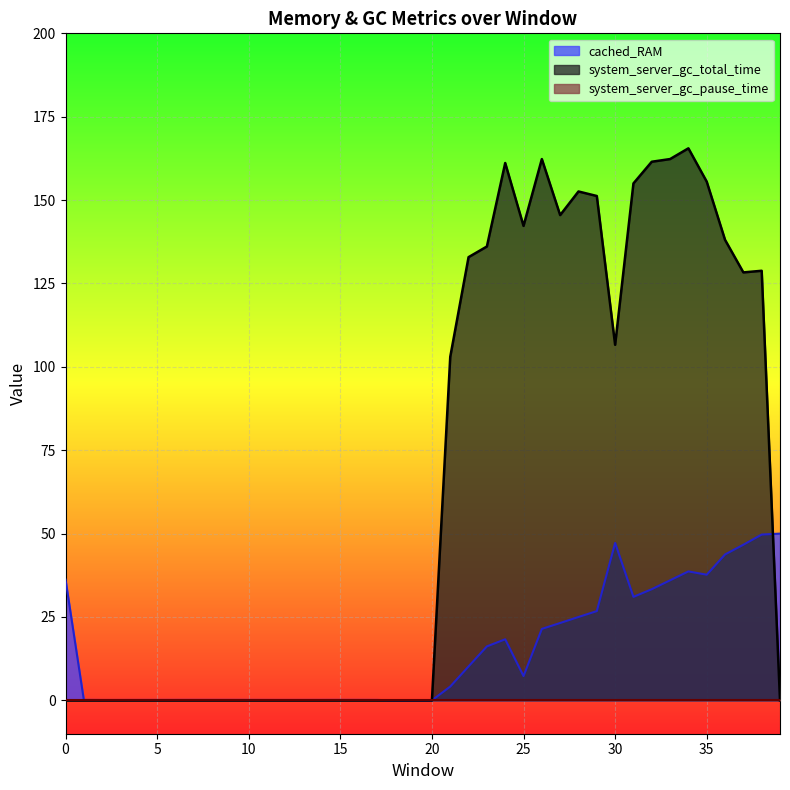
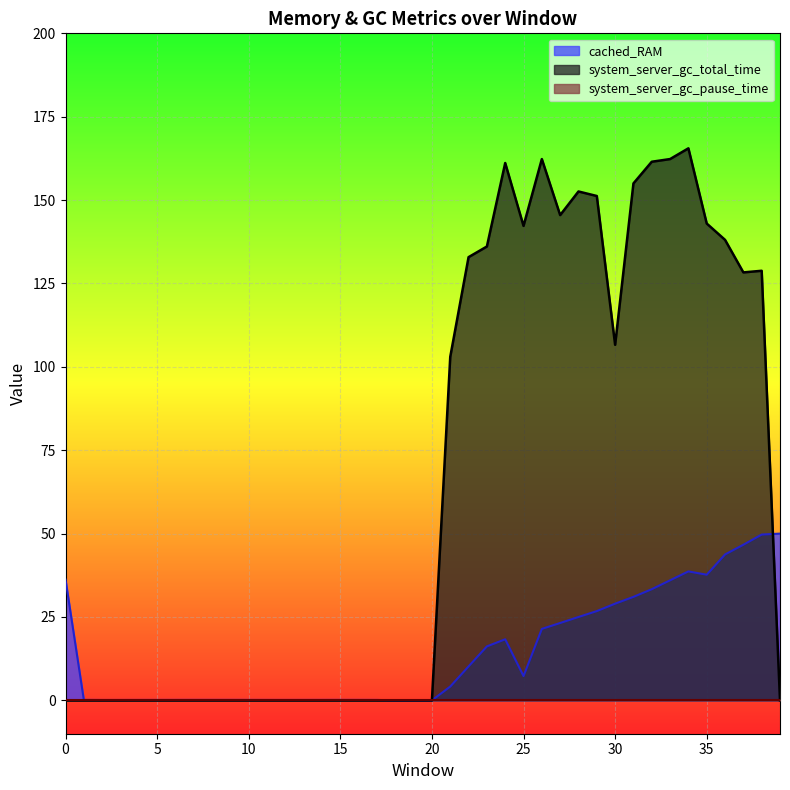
  {
    "cached_RAM": {
      "0": 36,
      "25": 7,
-     "30": 47,
+     "30": 29,
      "35": 38
    },
    "system_server_gc_total_time": {
      "25": 142,
      "30": 107,
-     "35": 156
+     "35": 143
    },
    "system_server_gc_pause_time": {
      "25": 0,
      "30": 0,
      "35": 0
    }
  }
